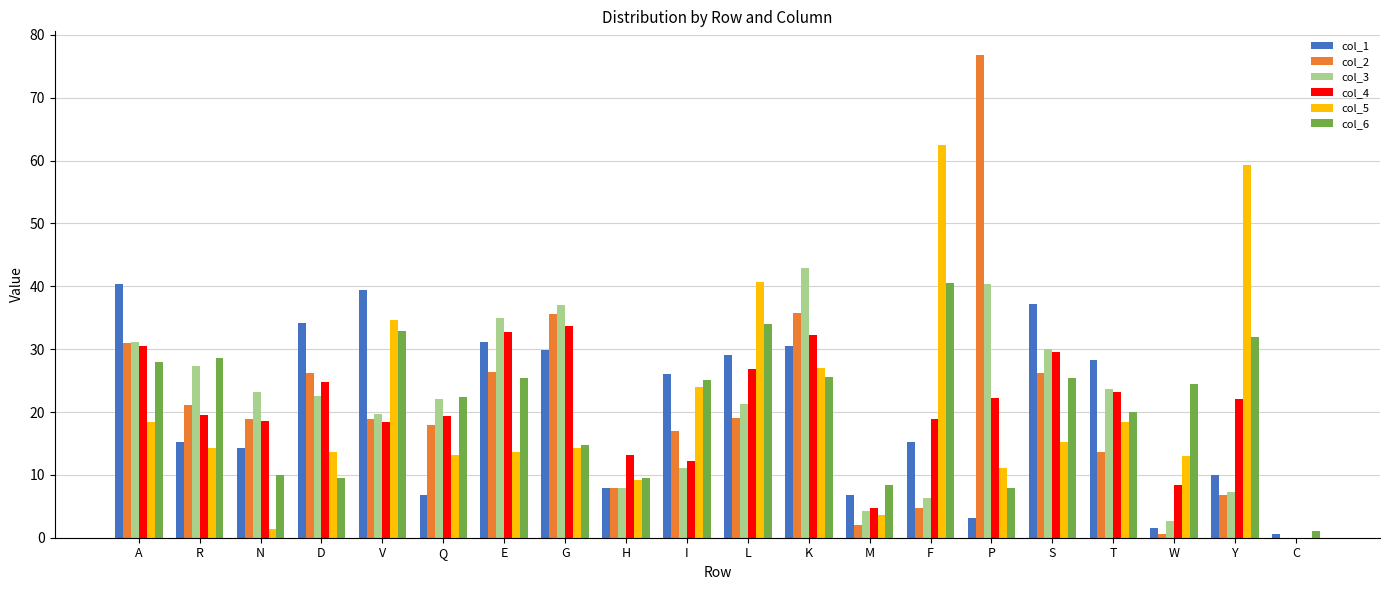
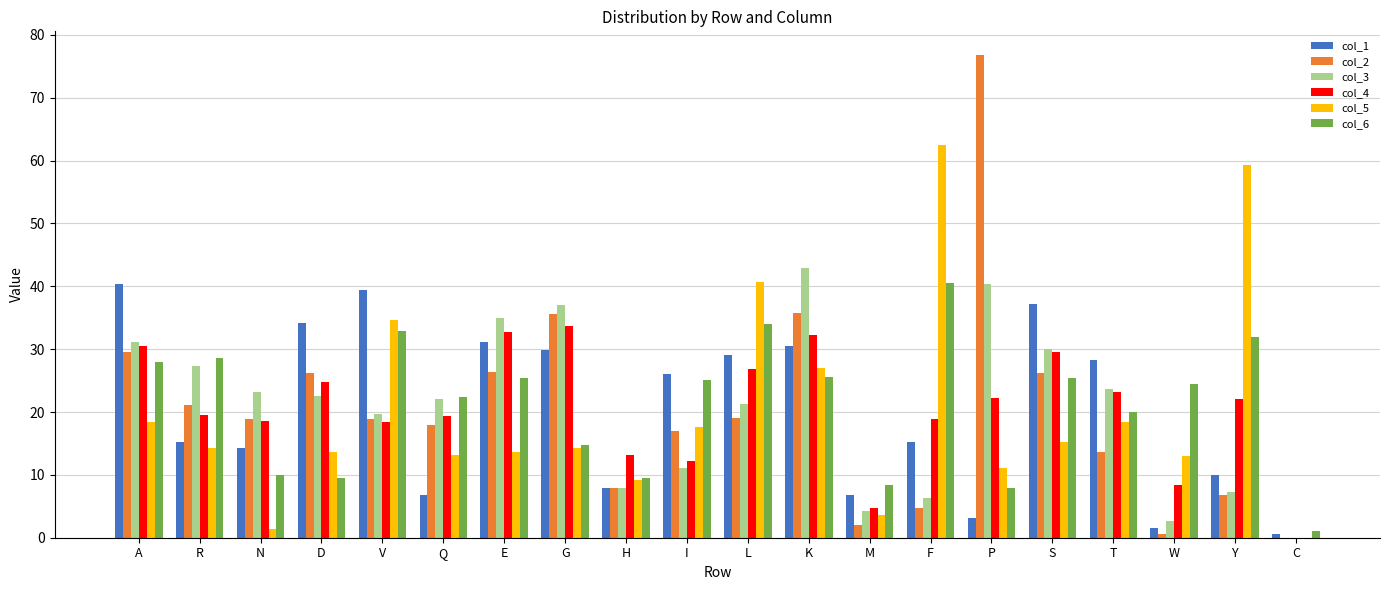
  {
    "col_1": {
      "A": 40,
      "R": 15,
      "N": 14,
      "D": 34,
      "V": 39,
      "Q": 7,
      "E": 31,
      "G": 30,
      "H": 8,
      "I": 26,
      "L": 29,
      "K": 30,
      "M": 7,
      "F": 15,
      "P": 3,
      "S": 37,
      "T": 28,
      "W": 2,
      "Y": 10,
      "C": 1
    },
    "col_2": {
-     "A": 31,
+     "A": 30,
      "R": 21,
      "N": 19,
      "D": 26,
      "V": 19,
      "Q": 18,
      "E": 26,
      "G": 36,
      "H": 8,
      "I": 17,
      "L": 19,
      "K": 36,
      "M": 2,
      "F": 5,
      "P": 77,
      "S": 26,
      "T": 14,
      "W": 1,
      "Y": 7,
      "C": 0
    },
    "col_3": {
      "A": 31,
      "R": 27,
      "N": 23,
      "D": 23,
      "V": 20,
      "Q": 22,
      "E": 35,
      "G": 37,
      "H": 8,
      "I": 11,
      "L": 21,
      "K": 43,
      "M": 4,
      "F": 6,
      "P": 40,
      "S": 30,
      "T": 24,
      "W": 3,
      "Y": 7,
      "C": 0
    },
    "col_4": {
      "A": 31,
      "R": 19,
      "N": 19,
      "D": 25,
      "V": 18,
      "Q": 19,
      "E": 33,
      "G": 34,
      "H": 13,
      "I": 12,
      "L": 27,
      "K": 32,
      "M": 5,
      "F": 19,
      "P": 22,
      "S": 29,
      "T": 23,
      "W": 8,
      "Y": 22,
      "C": 0
    },
    "col_5": {
      "A": 18,
      "R": 14,
      "N": 1,
      "D": 14,
      "V": 35,
      "Q": 13,
      "E": 14,
      "G": 14,
      "H": 9,
-     "I": 24,
+     "I": 18,
      "L": 41,
      "K": 27,
      "M": 4,
      "F": 63,
      "P": 11,
      "S": 15,
      "T": 18,
      "W": 13,
      "Y": 59,
      "C": 0
    },
    "col_6": {
      "A": 28,
      "R": 29,
      "N": 10,
      "D": 10,
      "V": 33,
      "Q": 22,
      "E": 25,
      "G": 15,
      "H": 10,
      "I": 25,
      "L": 34,
      "K": 26,
      "M": 8,
      "F": 41,
      "P": 8,
      "S": 25,
      "T": 20,
      "W": 24,
      "Y": 32,
      "C": 1
    }
  }
